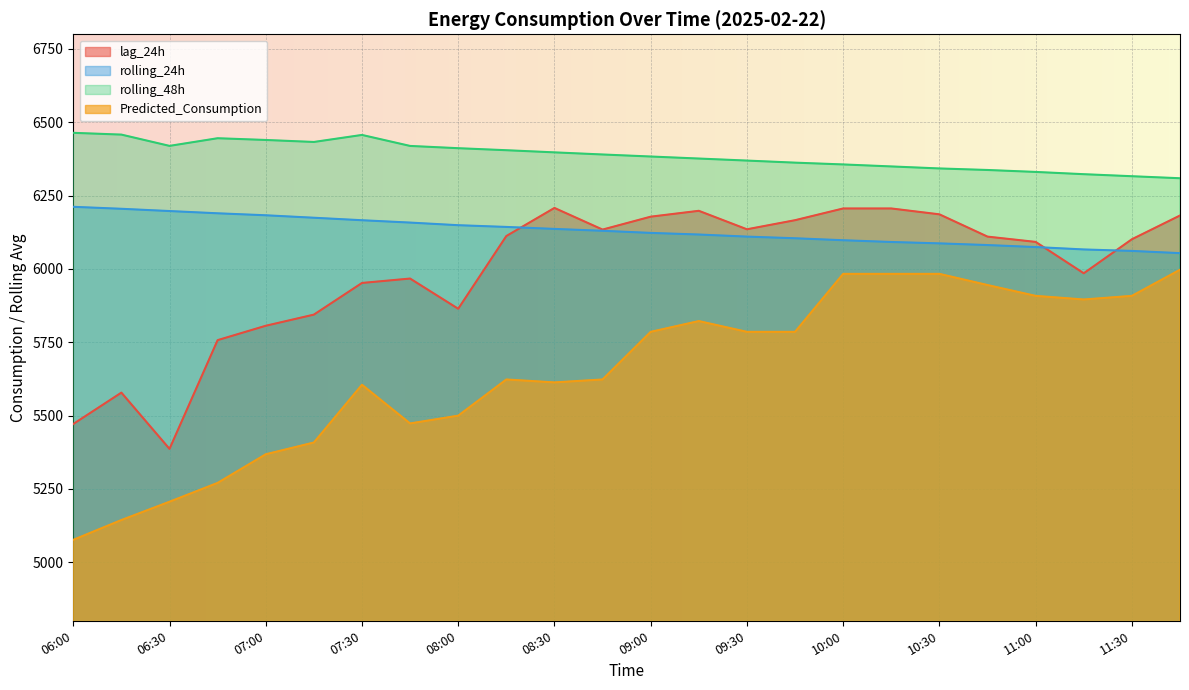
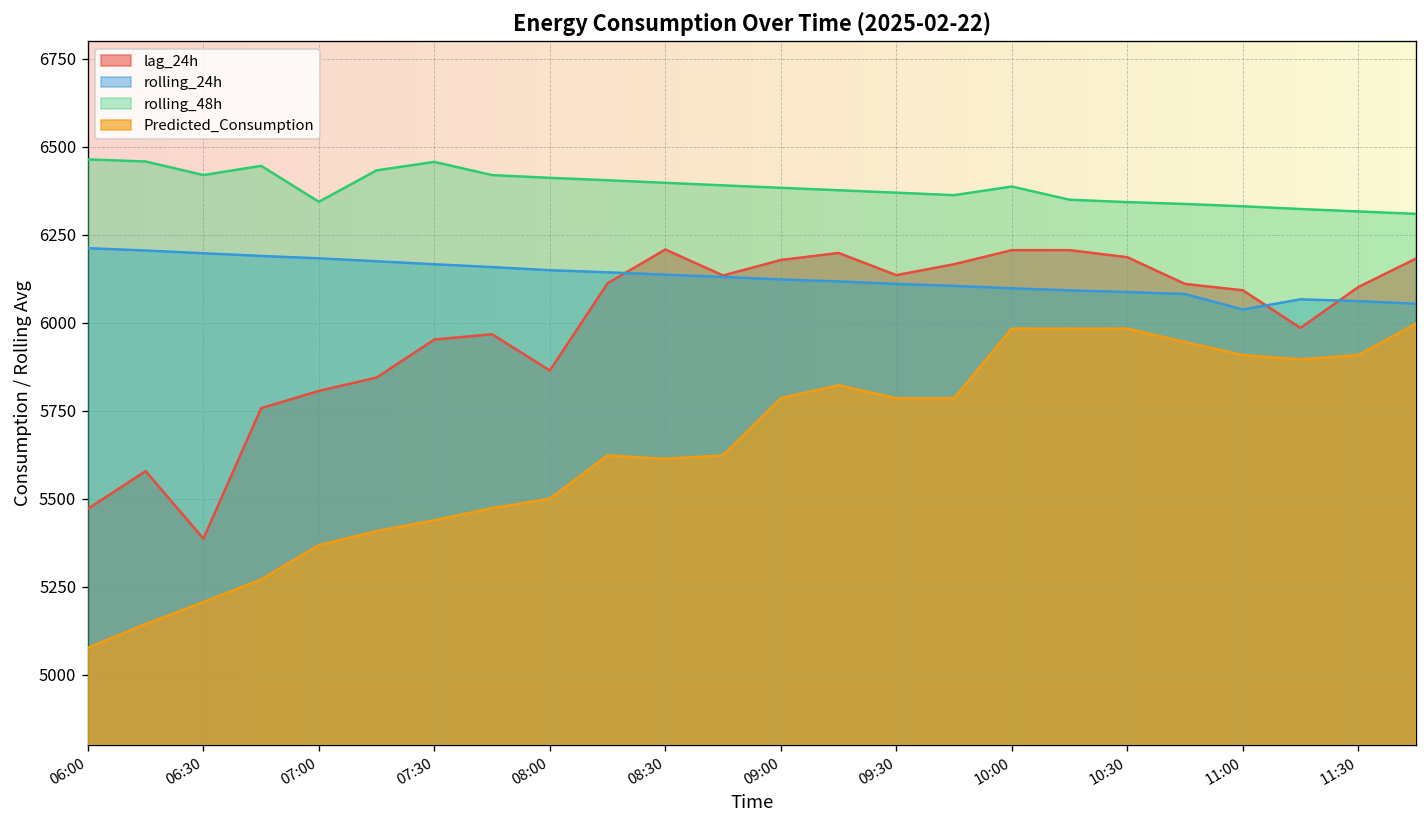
  {
    "lag_24h": {
      "06:00": 5470,
      "06:30": 5390,
      "07:00": 5810,
      "07:30": 5950,
      "08:00": 5860,
      "08:30": 6210,
      "09:00": 6180,
      "09:30": 6140,
      "10:00": 6210,
      "10:30": 6190,
      "11:00": 6090,
      "11:30": 6100
    },
    "rolling_24h": {
      "06:00": 6210,
      "06:30": 6200,
      "07:00": 6180,
      "07:30": 6170,
      "08:00": 6150,
      "08:30": 6140,
      "09:00": 6120,
      "09:30": 6110,
      "10:00": 6100,
      "10:30": 6090,
-     "11:00": 6070,
+     "11:00": 6040,
      "11:30": 6060
    },
    "rolling_48h": {
      "06:00": 6460,
      "06:30": 6420,
-     "07:00": 6440,
+     "07:00": 6340,
      "07:30": 6460,
      "08:00": 6410,
      "08:30": 6400,
      "09:00": 6380,
      "09:30": 6370,
-     "10:00": 6360,
+     "10:00": 6390,
      "10:30": 6340,
      "11:00": 6330,
      "11:30": 6320
    },
    "Predicted_Consumption": {
      "06:00": 5080,
      "06:30": 5210,
      "07:00": 5370,
-     "07:30": 5600,
+     "07:30": 5440,
      "08:00": 5500,
      "08:30": 5610,
      "09:00": 5790,
      "09:30": 5790,
      "10:00": 5980,
      "10:30": 5980,
      "11:00": 5910,
      "11:30": 5910
    }
  }
